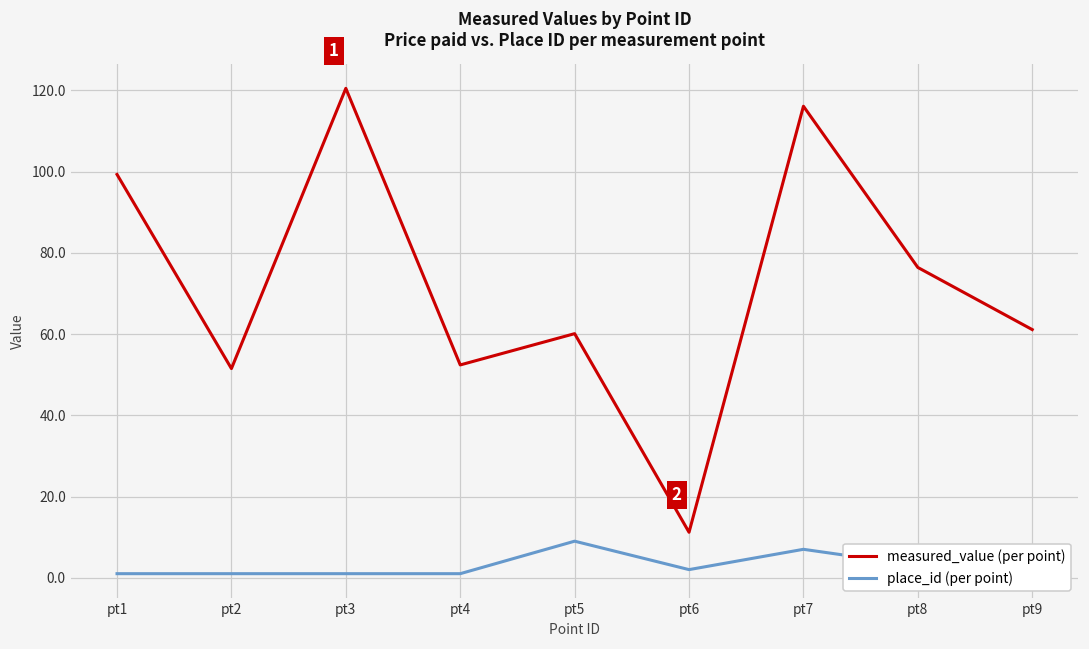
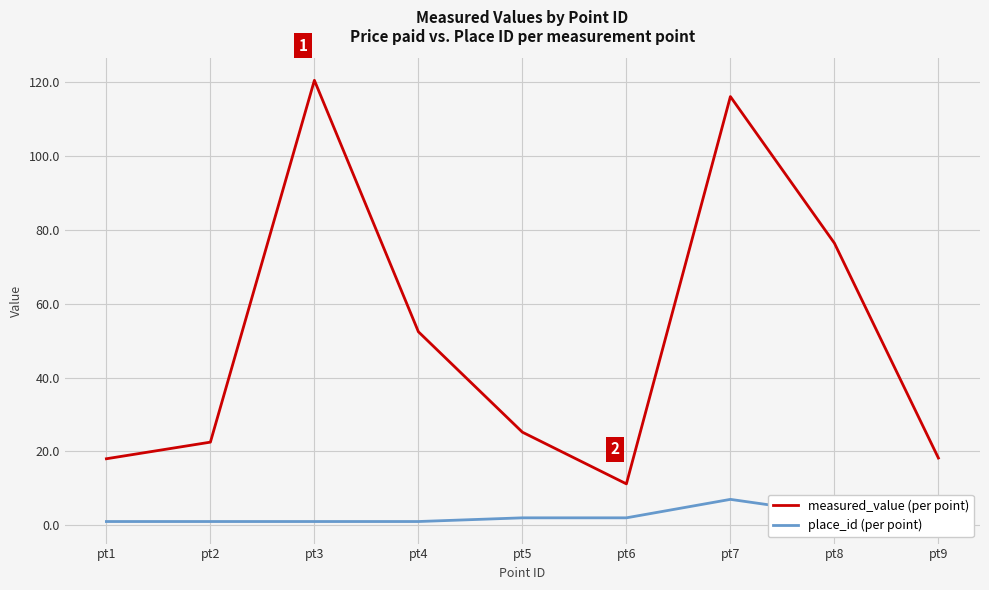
  {
    "measured_value (per point)": {
-     "pt1": 99,
-     "pt2": 52,
+     "pt1": 18,
+     "pt2": 23,
      "pt3": 121,
      "pt4": 52,
-     "pt5": 60,
+     "pt5": 25,
      "pt6": 11,
      "pt7": 116,
      "pt8": 76,
-     "pt9": 61
+     "pt9": 18
    },
    "place_id (per point)": {
      "pt1": 1,
      "pt2": 1,
      "pt3": 1,
      "pt4": 1,
-     "pt5": 9,
+     "pt5": 2,
      "pt6": 2,
      "pt7": 7
    }
  }
